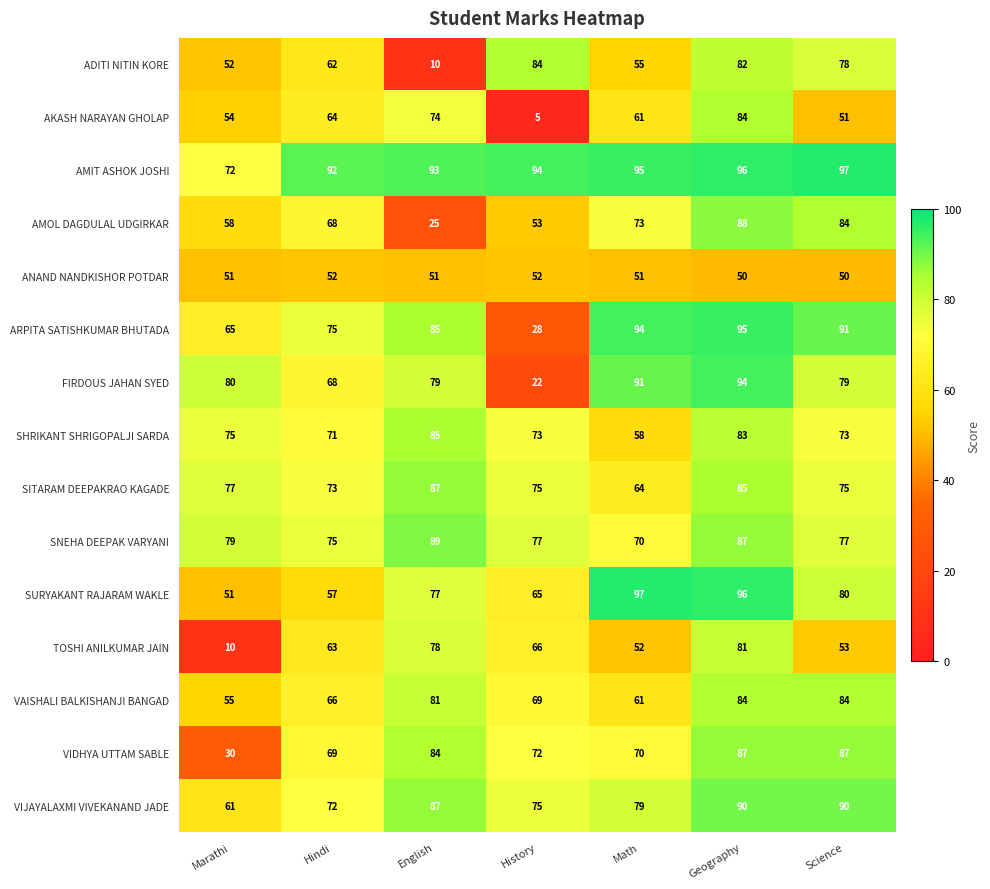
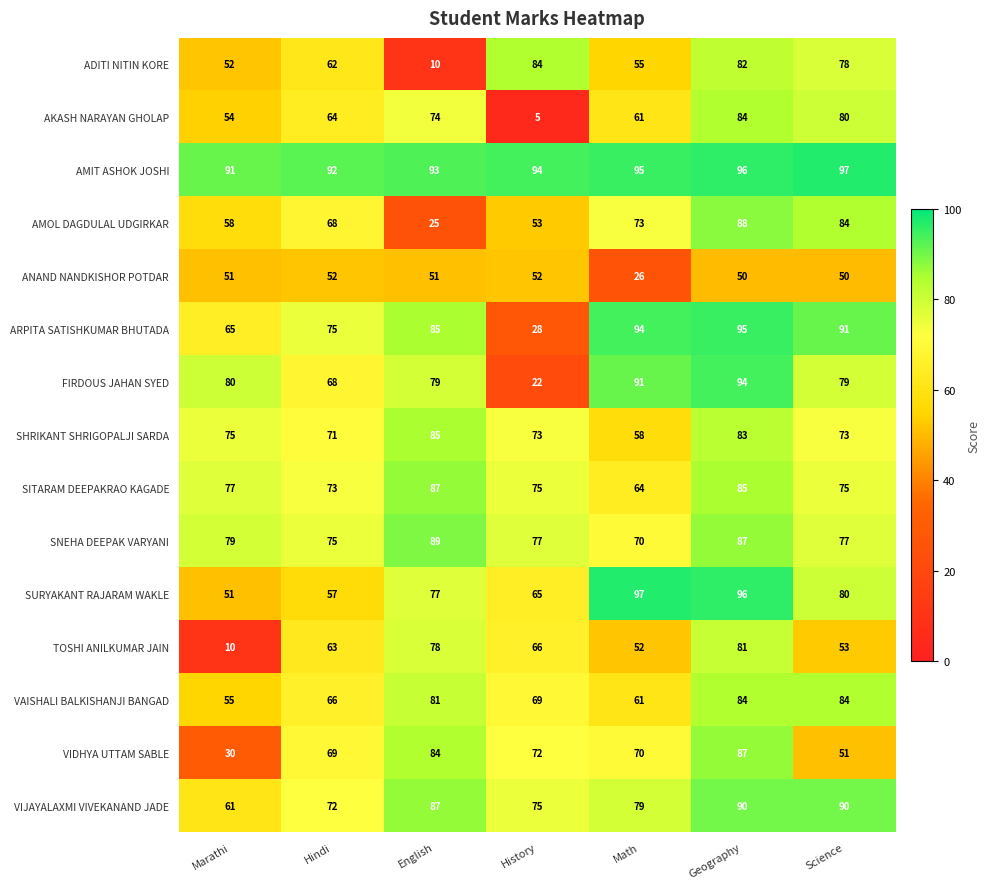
  {
    "ADITI NITIN KORE": {
      "Marathi": 52,
      "Hindi": 62,
      "English": 10,
      "History": 84,
      "Math": 55,
      "Geography": 82,
      "Science": 78
    },
    "AKASH NARAYAN GHOLAP": {
      "Marathi": 54,
      "Hindi": 64,
      "English": 74,
      "History": 5,
      "Math": 61,
      "Geography": 84,
-     "Science": 51
+     "Science": 80
    },
    "AMIT ASHOK JOSHI": {
-     "Marathi": 72,
+     "Marathi": 91,
      "Hindi": 92,
      "English": 93,
      "History": 94,
      "Math": 95,
      "Geography": 96,
      "Science": 97
    },
    "AMOL DAGDULAL UDGIRKAR": {
      "Marathi": 58,
      "Hindi": 68,
      "English": 25,
      "History": 53,
      "Math": 73,
      "Geography": 88,
      "Science": 84
    },
    "ANAND NANDKISHOR POTDAR": {
      "Marathi": 51,
      "Hindi": 52,
      "English": 51,
      "History": 52,
-     "Math": 51,
+     "Math": 26,
      "Geography": 50,
      "Science": 50
    },
    "ARPITA SATISHKUMAR BHUTADA": {
      "Marathi": 65,
      "Hindi": 75,
      "English": 85,
      "History": 28,
      "Math": 94,
      "Geography": 95,
      "Science": 91
    },
    "FIRDOUS JAHAN SYED": {
      "Marathi": 80,
      "Hindi": 68,
      "English": 79,
      "History": 22,
      "Math": 91,
      "Geography": 94,
      "Science": 79
    },
    "SHRIKANT SHRIGOPALJI SARDA": {
      "Marathi": 75,
      "Hindi": 71,
      "English": 85,
      "History": 73,
      "Math": 58,
      "Geography": 83,
      "Science": 73
    },
    "SITARAM DEEPAKRAO KAGADE": {
      "Marathi": 77,
      "Hindi": 73,
      "English": 87,
      "History": 75,
      "Math": 64,
      "Geography": 85,
      "Science": 75
    },
    "SNEHA DEEPAK VARYANI": {
      "Marathi": 79,
      "Hindi": 75,
      "English": 89,
      "History": 77,
      "Math": 70,
      "Geography": 87,
      "Science": 77
    },
    "SURYAKANT RAJARAM WAKLE": {
      "Marathi": 51,
      "Hindi": 57,
      "English": 77,
      "History": 65,
      "Math": 97,
      "Geography": 96,
      "Science": 80
    },
    "TOSHI ANILKUMAR JAIN": {
      "Marathi": 10,
      "Hindi": 63,
      "English": 78,
      "History": 66,
      "Math": 52,
      "Geography": 81,
      "Science": 53
    },
    "VAISHALI BALKISHANJI BANGAD": {
      "Marathi": 55,
      "Hindi": 66,
      "English": 81,
      "History": 69,
      "Math": 61,
      "Geography": 84,
      "Science": 84
    },
    "VIDHYA UTTAM SABLE": {
      "Marathi": 30,
      "Hindi": 69,
      "English": 84,
      "History": 72,
      "Math": 70,
      "Geography": 87,
-     "Science": 87
+     "Science": 51
    },
    "VIJAYALAXMI VIVEKANAND JADE": {
      "Marathi": 61,
      "Hindi": 72,
      "English": 87,
      "History": 75,
      "Math": 79,
      "Geography": 90,
      "Science": 90
    }
  }
